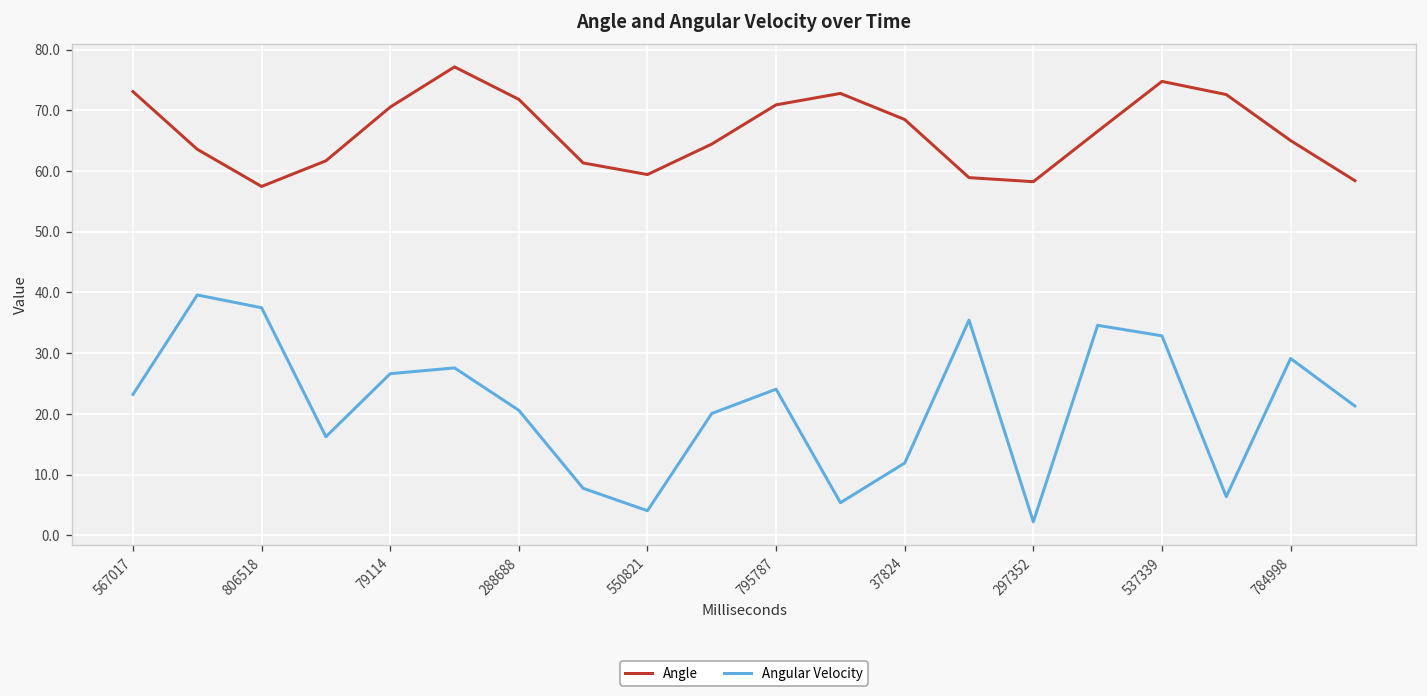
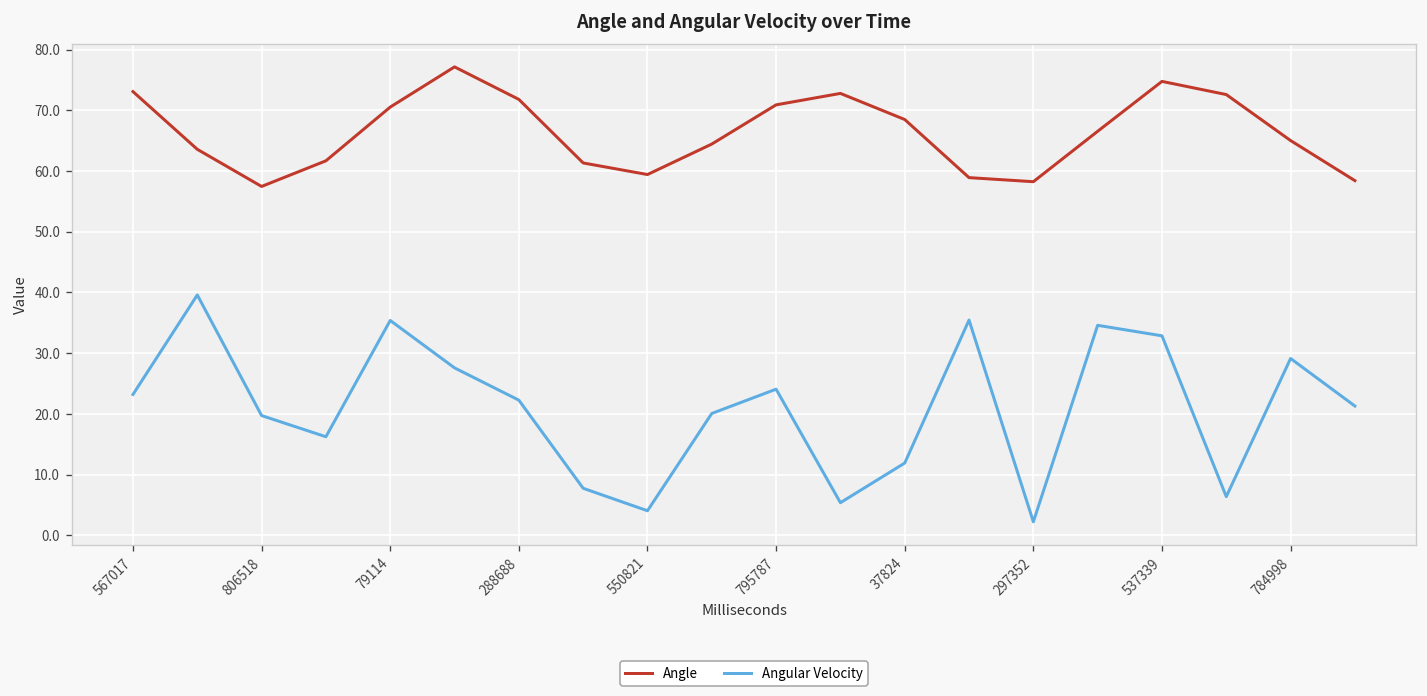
  {
    "Angle": {
      "567017": 73,
      "806518": 57,
      "79114": 71,
      "288688": 72,
      "550821": 59,
      "795787": 71,
      "37824": 68,
      "297352": 58,
      "537339": 75,
      "784998": 65
    },
    "Angular Velocity": {
      "567017": 23,
-     "806518": 37,
-     "79114": 27,
-     "288688": 21,
+     "806518": 20,
+     "79114": 35,
+     "288688": 22,
      "550821": 4,
      "795787": 24,
      "37824": 12,
      "297352": 2,
      "537339": 33,
      "784998": 29
    }
  }
